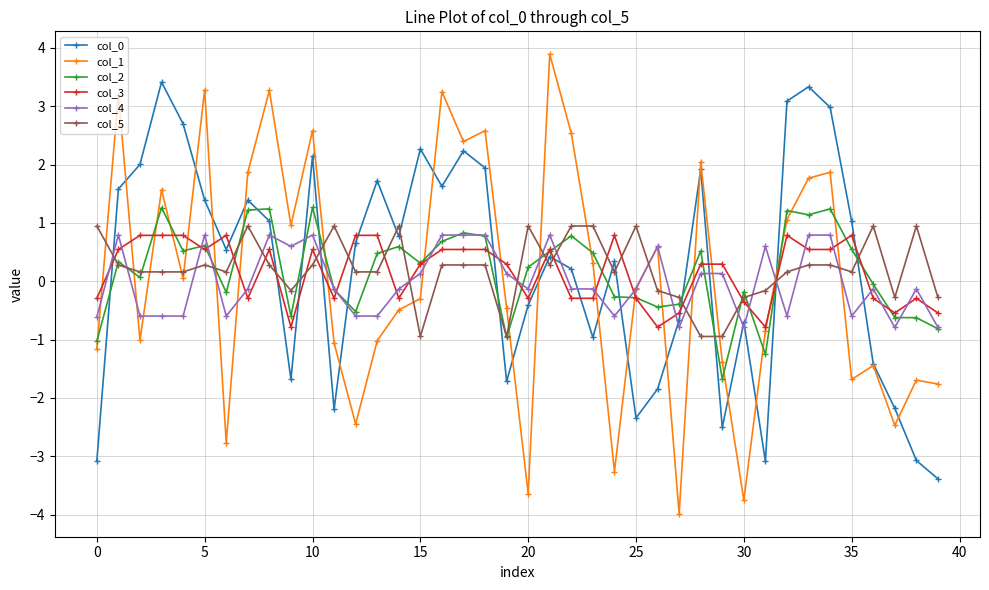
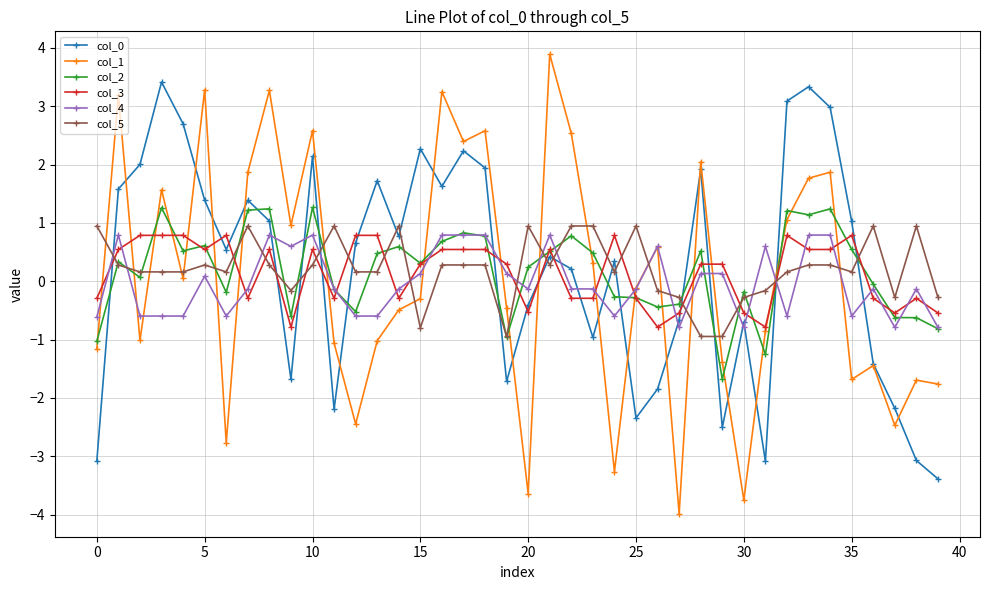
  {
    "col_0": {
      "0": -3.1,
      "5": 1.4,
      "10": 2.1,
      "15": 2.3,
      "20": -0.4,
      "25": -2.3,
      "30": -0.7,
      "35": 1.0
    },
    "col_1": {
      "0": -1.2,
      "5": 3.3,
      "10": 2.6,
      "15": -0.3,
      "20": -3.6,
      "30": -3.8,
      "35": -1.7
    },
    "col_2": {
      "0": -1.0,
      "5": 0.6,
      "10": 1.3,
      "20": 0.2,
      "30": -0.2,
      "35": 0.5
    },
    "col_3": {
      "0": -0.3,
      "5": 0.5,
      "10": 0.5,
-     "20": -0.3,
-     "30": -0.4,
+     "20": -0.5,
+     "30": -0.5,
      "35": 0.8
    },
    "col_4": {
      "0": -0.6,
-     "5": 0.8,
+     "5": 0.1,
      "10": 0.8,
      "15": 0.1,
      "20": -0.1,
      "30": -0.8,
      "35": -0.6
    },
    "col_5": {
      "0": 0.9,
      "5": 0.3,
      "10": 0.3,
-     "15": -0.9,
+     "15": -0.8,
      "20": 0.9,
      "25": 0.9,
      "30": -0.3,
      "35": 0.2
    }
  }
